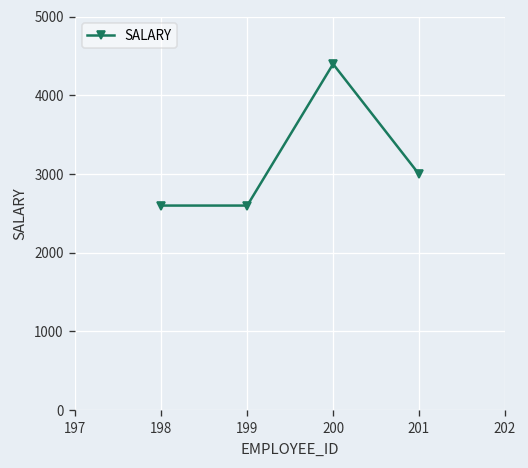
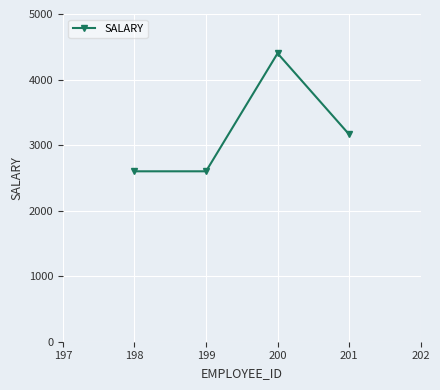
  {
    "198": 2600,
    "199": 2600,
    "200": 4400,
-   "201": 3000
+   "201": 3200
  }
